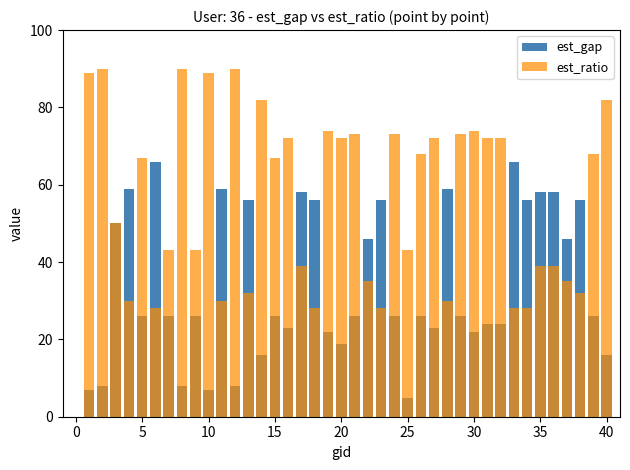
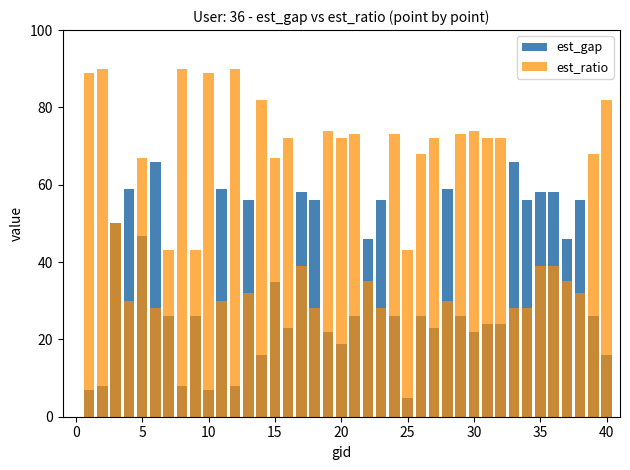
  {
    "est_gap": {
-     "5": 26,
-     "15": 26,
+     "5": 47,
+     "15": 35,
      "35": 58
    },
    "est_ratio": {
      "5": 67,
      "10": 89,
      "15": 67,
      "20": 72,
      "25": 43,
      "30": 74,
      "40": 82
    }
  }
